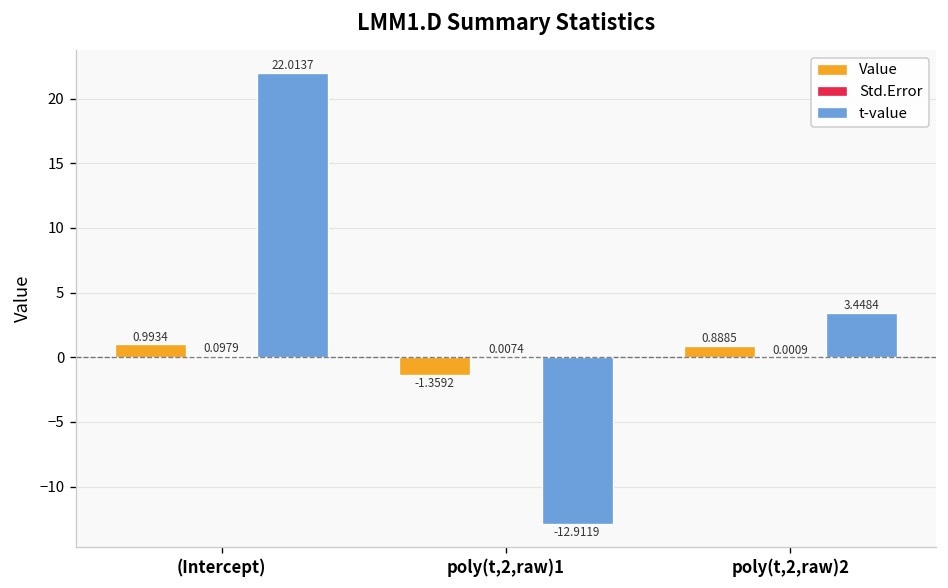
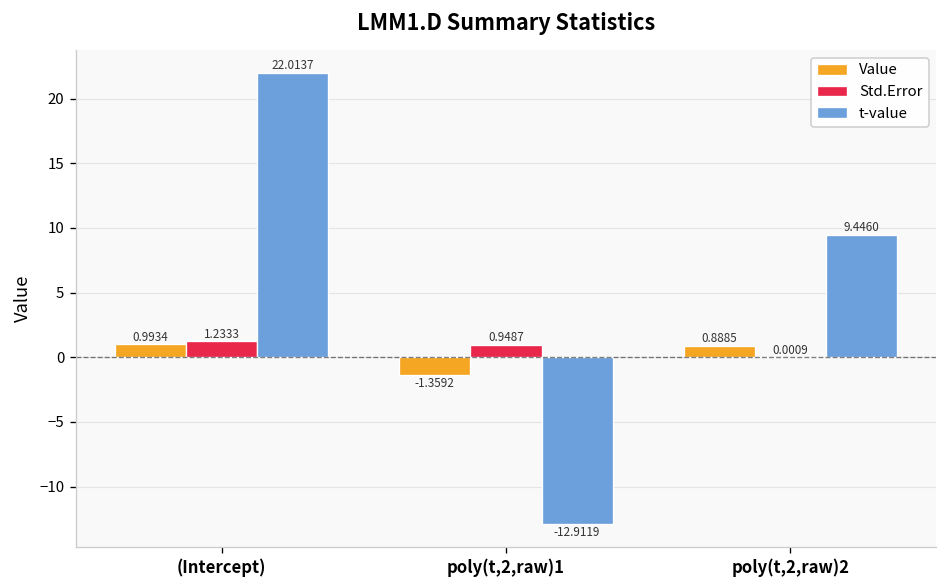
  {
    "Value": {
      "(Intercept)": 0.9934,
      "poly(t,2,raw)1": -1.3592,
      "poly(t,2,raw)2": 0.8885
    },
    "Std.Error": {
-     "(Intercept)": 0.0979,
-     "poly(t,2,raw)1": 0.0074,
+     "(Intercept)": 1.2333,
+     "poly(t,2,raw)1": 0.9487,
      "poly(t,2,raw)2": 0.0009
    },
    "t-value": {
      "(Intercept)": 22.0137,
      "poly(t,2,raw)1": -12.9119,
-     "poly(t,2,raw)2": 3.4484
+     "poly(t,2,raw)2": 9.4460
    }
  }
